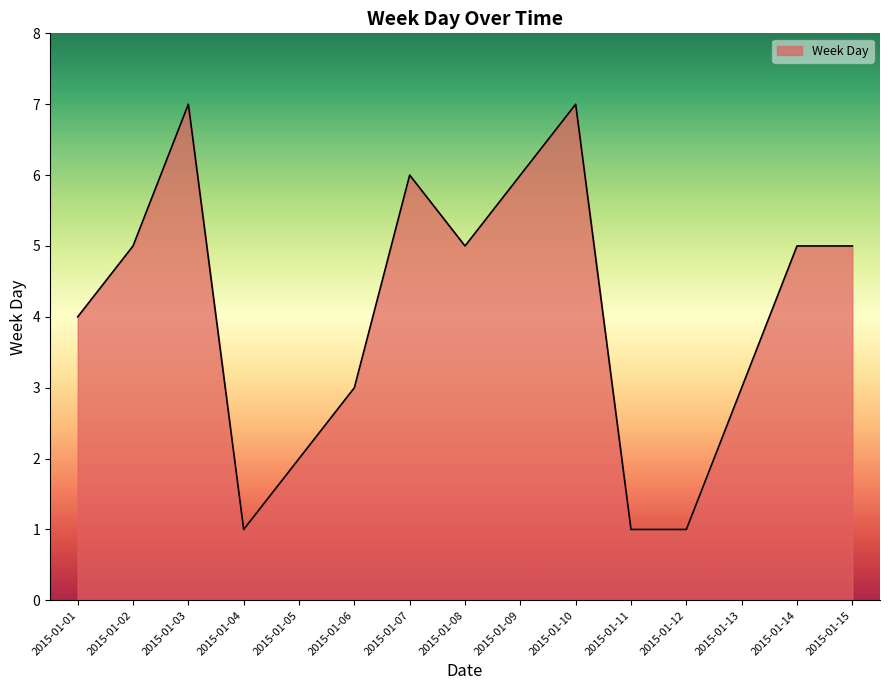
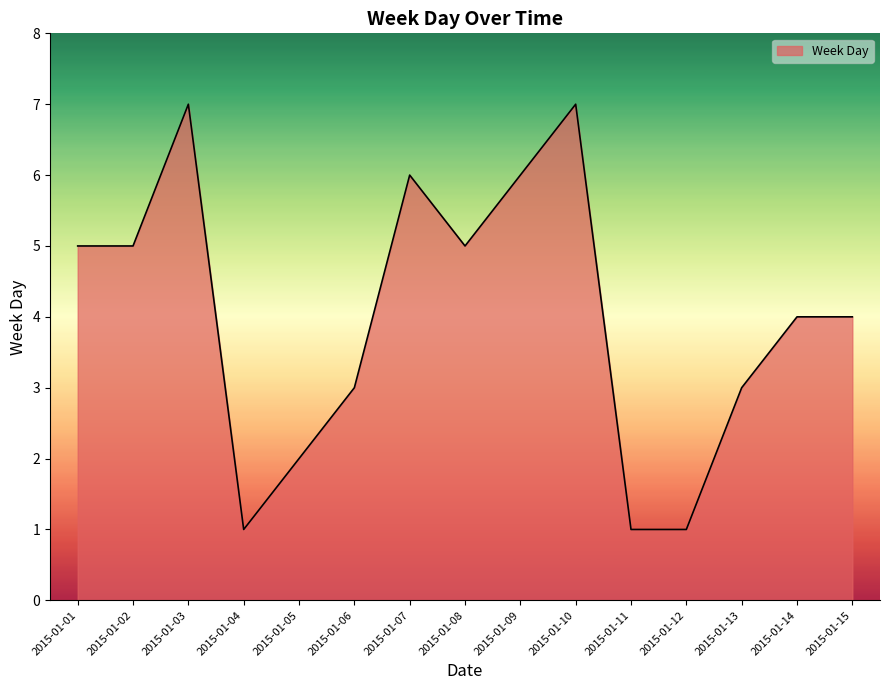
  {
-   "2015-01-01": 4,
+   "2015-01-01": 5,
    "2015-01-02": 5,
    "2015-01-03": 7,
    "2015-01-04": 1,
    "2015-01-05": 2,
    "2015-01-06": 3,
    "2015-01-07": 6,
    "2015-01-08": 5,
    "2015-01-09": 6,
    "2015-01-10": 7,
    "2015-01-11": 1,
    "2015-01-12": 1,
    "2015-01-13": 3,
-   "2015-01-14": 5,
-   "2015-01-15": 5
+   "2015-01-14": 4,
+   "2015-01-15": 4
  }
